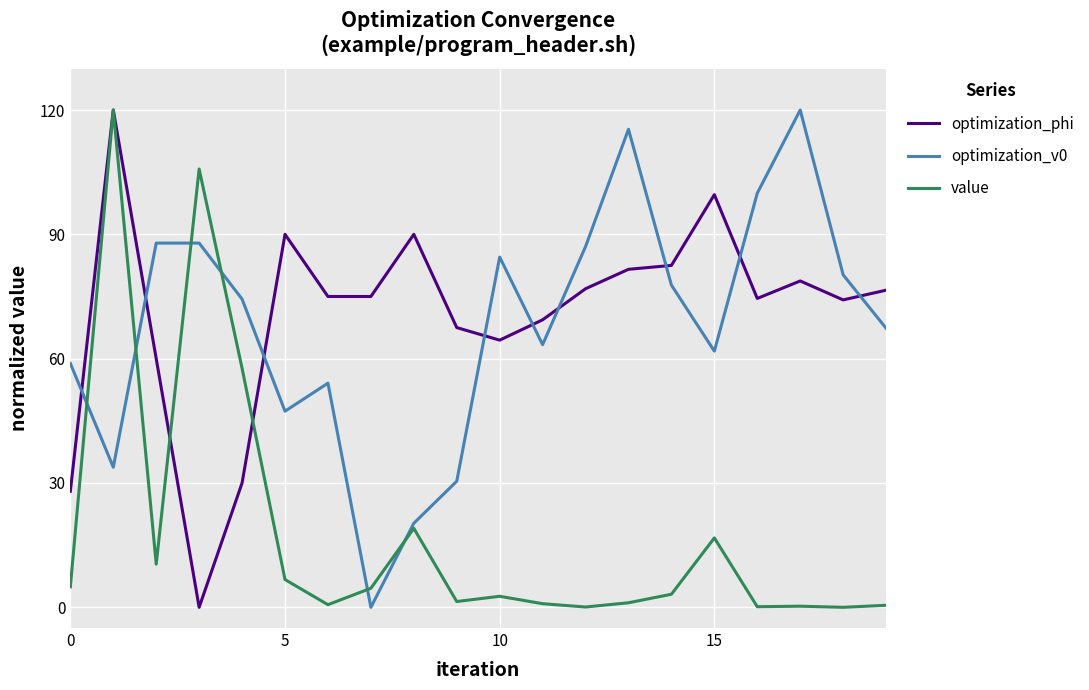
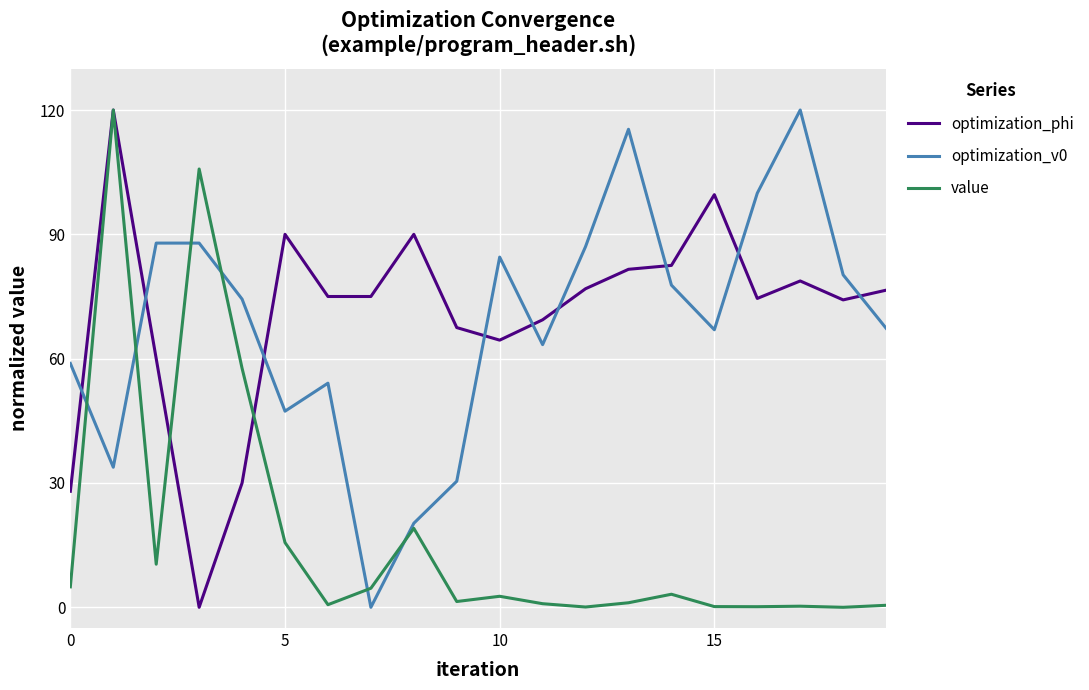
  {
    "optimization_phi": {
      "0": 28,
      "5": 90,
      "10": 64,
      "15": 100
    },
    "optimization_v0": {
      "0": 59,
      "5": 47,
      "10": 85,
-     "15": 62
+     "15": 67
    },
    "value": {
      "0": 5,
-     "5": 7,
+     "5": 16,
      "10": 3,
-     "15": 17
+     "15": 0
    }
  }
